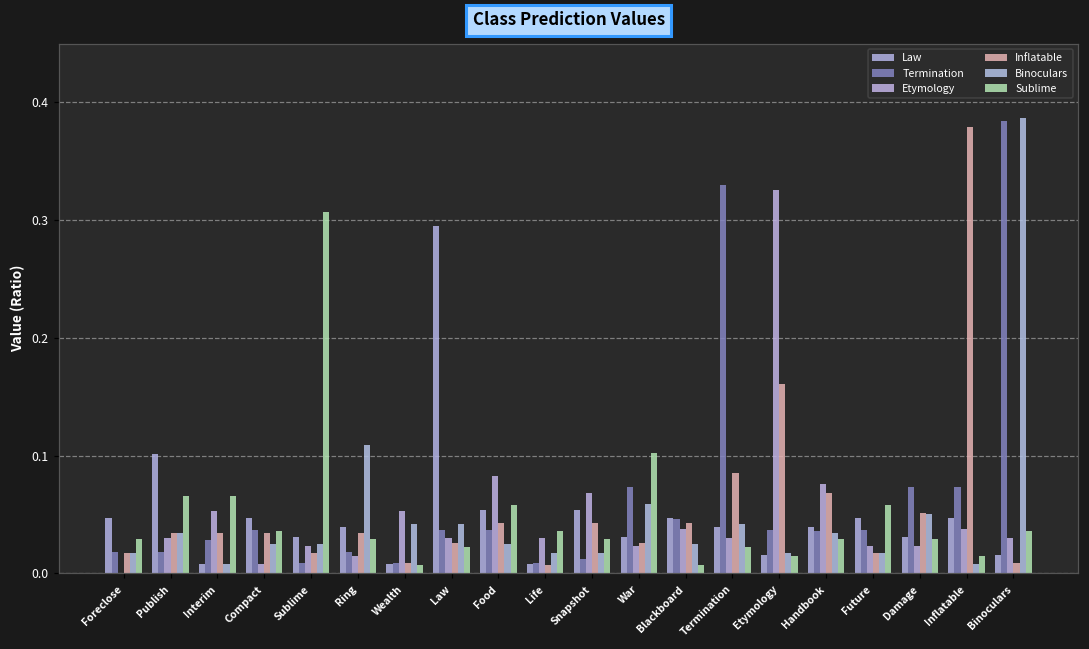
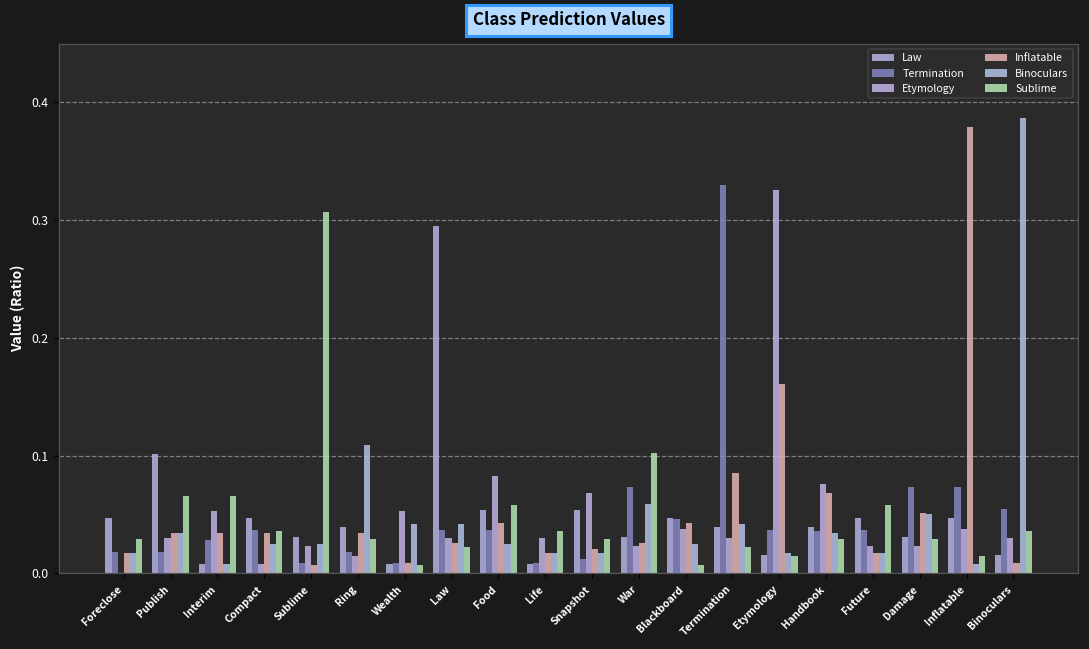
  {
    "Termination": {
      "Foreclose": 0.018,
      "Publish": 0.018,
      "Interim": 0.028,
      "Compact": 0.037,
      "Sublime": 0.009,
      "Ring": 0.018,
      "Wealth": 0.009,
      "Law": 0.037,
      "Food": 0.037,
      "Life": 0.009,
      "Snapshot": 0.012,
      "War": 0.073,
      "Blackboard": 0.046,
      "Termination": 0.330,
      "Etymology": 0.037,
      "Handbook": 0.036,
      "Future": 0.037,
      "Damage": 0.073,
      "Inflatable": 0.073,
-     "Binoculars": 0.384
+     "Binoculars": 0.055
    },
    "Inflatable": {
      "Foreclose": 0.017,
      "Publish": 0.034,
      "Interim": 0.034,
      "Compact": 0.034,
-     "Sublime": 0.017,
+     "Sublime": 0.007,
      "Ring": 0.034,
      "Wealth": 0.009,
      "Law": 0.026,
      "Food": 0.043,
-     "Life": 0.007,
-     "Snapshot": 0.043,
+     "Life": 0.017,
+     "Snapshot": 0.021,
      "War": 0.026,
      "Blackboard": 0.043,
      "Termination": 0.085,
      "Etymology": 0.161,
      "Handbook": 0.068,
      "Future": 0.017,
      "Damage": 0.051,
      "Inflatable": 0.379,
      "Binoculars": 0.009
    },
    "Sublime": {
      "Foreclose": 0.029,
      "Publish": 0.066,
      "Interim": 0.066,
      "Compact": 0.036,
      "Sublime": 0.307,
      "Ring": 0.029,
      "Wealth": 0.007,
      "Law": 0.022,
      "Food": 0.058,
      "Life": 0.036,
      "Snapshot": 0.029,
      "War": 0.102,
      "Blackboard": 0.007,
      "Termination": 0.022,
      "Etymology": 0.015,
      "Handbook": 0.029,
      "Future": 0.058,
      "Damage": 0.029,
      "Inflatable": 0.015,
      "Binoculars": 0.036
    }
  }
